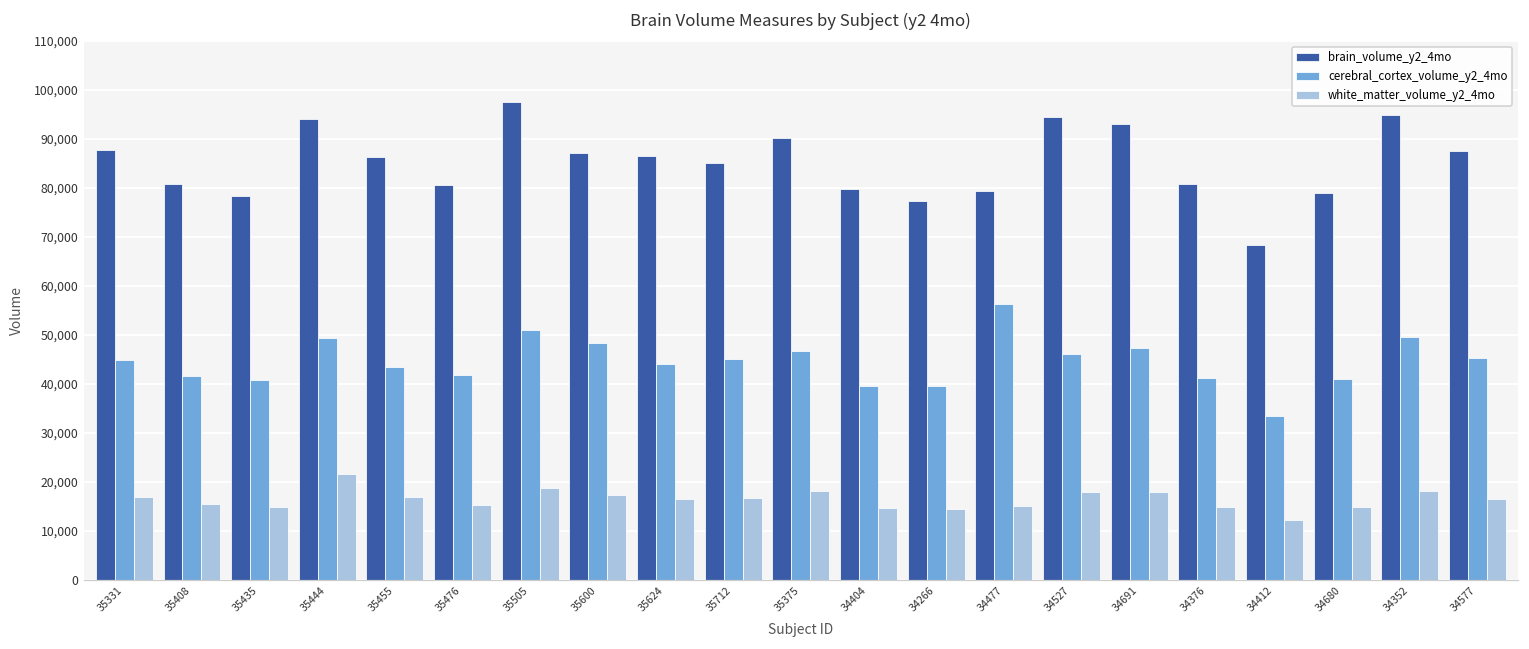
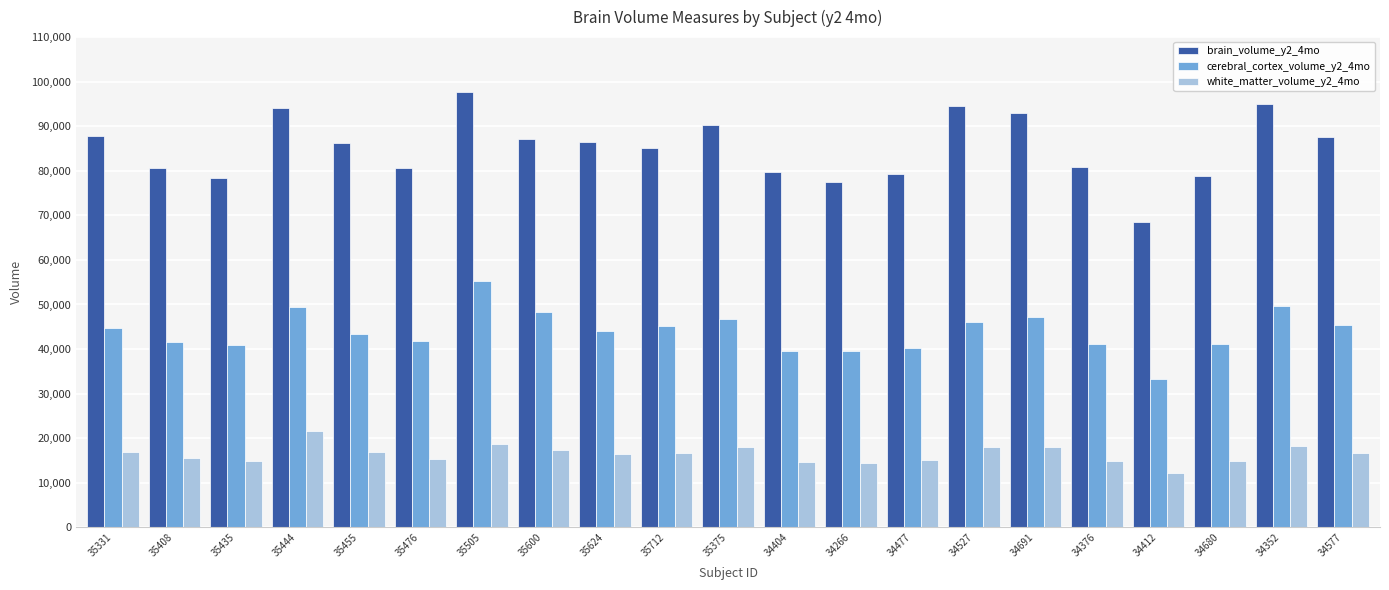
  {
    "brain_volume_y2_4mo": {
      "35331": "88,000",
      "35408": "81,000",
      "35435": "78,000",
      "35444": "94,000",
      "35455": "86,000",
      "35476": "81,000",
      "35505": "98,000",
      "35600": "87,000",
      "35624": "86,000",
      "35712": "85,000",
      "35375": "90,000",
      "34404": "80,000",
      "34266": "77,000",
      "34477": "79,000",
      "34527": "94,000",
      "34691": "93,000",
      "34376": "81,000",
      "34412": "68,000",
      "34680": "79,000",
      "34352": "95,000",
      "34577": "88,000"
    },
    "cerebral_cortex_volume_y2_4mo": {
      "35331": "45,000",
      "35408": "42,000",
      "35435": "41,000",
      "35444": "49,000",
      "35455": "43,000",
      "35476": "42,000",
-     "35505": "51,000",
+     "35505": "55,000",
      "35600": "48,000",
      "35624": "44,000",
      "35712": "45,000",
      "35375": "47,000",
      "34404": "40,000",
      "34266": "40,000",
-     "34477": "56,000",
+     "34477": "40,000",
      "34527": "46,000",
      "34691": "47,000",
      "34376": "41,000",
      "34412": "33,000",
      "34680": "41,000",
      "34352": "50,000",
      "34577": "45,000"
    },
    "white_matter_volume_y2_4mo": {
      "35331": "17,000",
      "35408": "15,000",
      "35435": "15,000",
      "35444": "22,000",
      "35455": "17,000",
      "35476": "15,000",
      "35505": "19,000",
      "35600": "17,000",
      "35624": "16,000",
      "35712": "17,000",
      "35375": "18,000",
      "34404": "15,000",
      "34266": "14,000",
      "34477": "15,000",
      "34527": "18,000",
      "34691": "18,000",
      "34376": "15,000",
      "34412": "12,000",
      "34680": "15,000",
      "34352": "18,000",
      "34577": "17,000"
    }
  }
